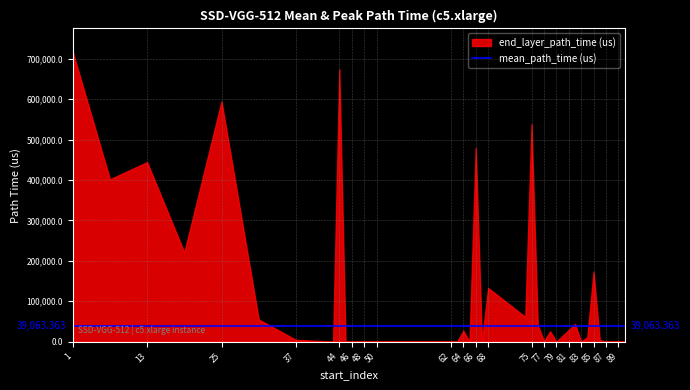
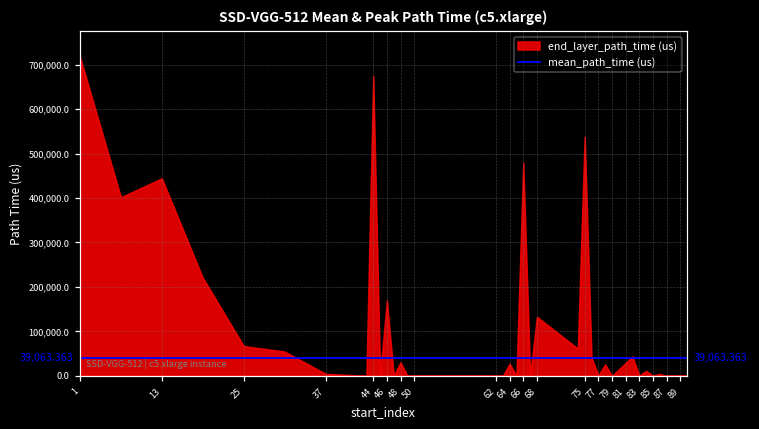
  {
    "1": "720,000",
    "13": "440,000",
-   "25": "590,000",
+   "25": "70,000",
    "44": "670,000",
-   "46": "0",
-   "48": "0",
+   "46": "170,000",
+   "48": "30,000",
    "64": "30,000",
    "66": "480,000",
    "68": "130,000",
    "75": "540,000",
    "81": "30,000",
-   "85": "170,000"
+   "85": "0"
  }
